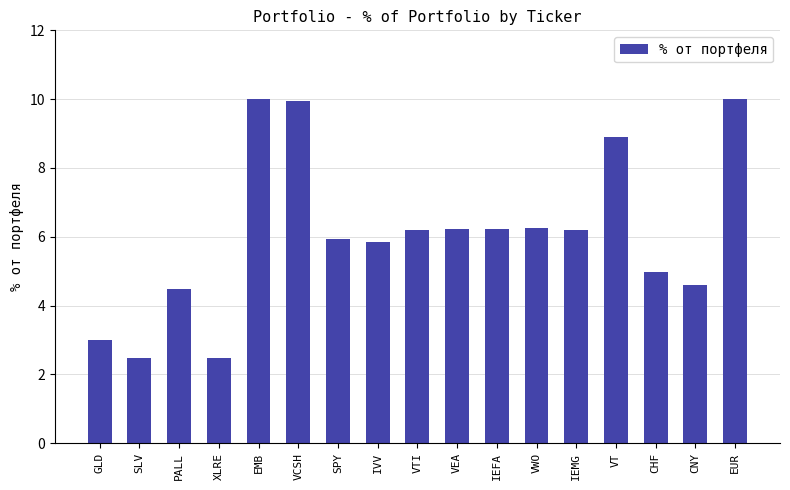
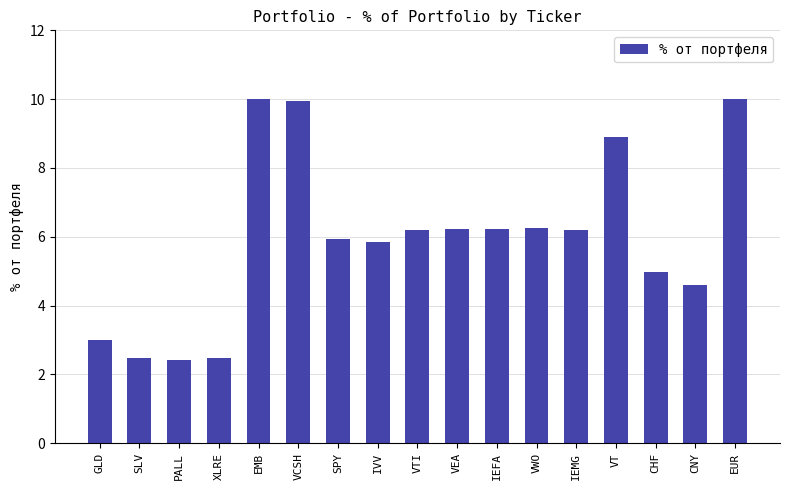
  {
    "GLD": 3.0,
    "SLV": 2.5,
-   "PALL": 4.5,
+   "PALL": 2.4,
    "XLRE": 2.5,
    "EMB": 10.0,
    "VCSH": 10.0,
    "SPY": 5.9,
    "IVV": 5.9,
    "VTI": 6.2,
    "VEA": 6.2,
    "IEFA": 6.2,
    "VWO": 6.3,
    "IEMG": 6.2,
    "VT": 8.9,
    "CHF": 5.0,
    "CNY": 4.6,
    "EUR": 10.0
  }
